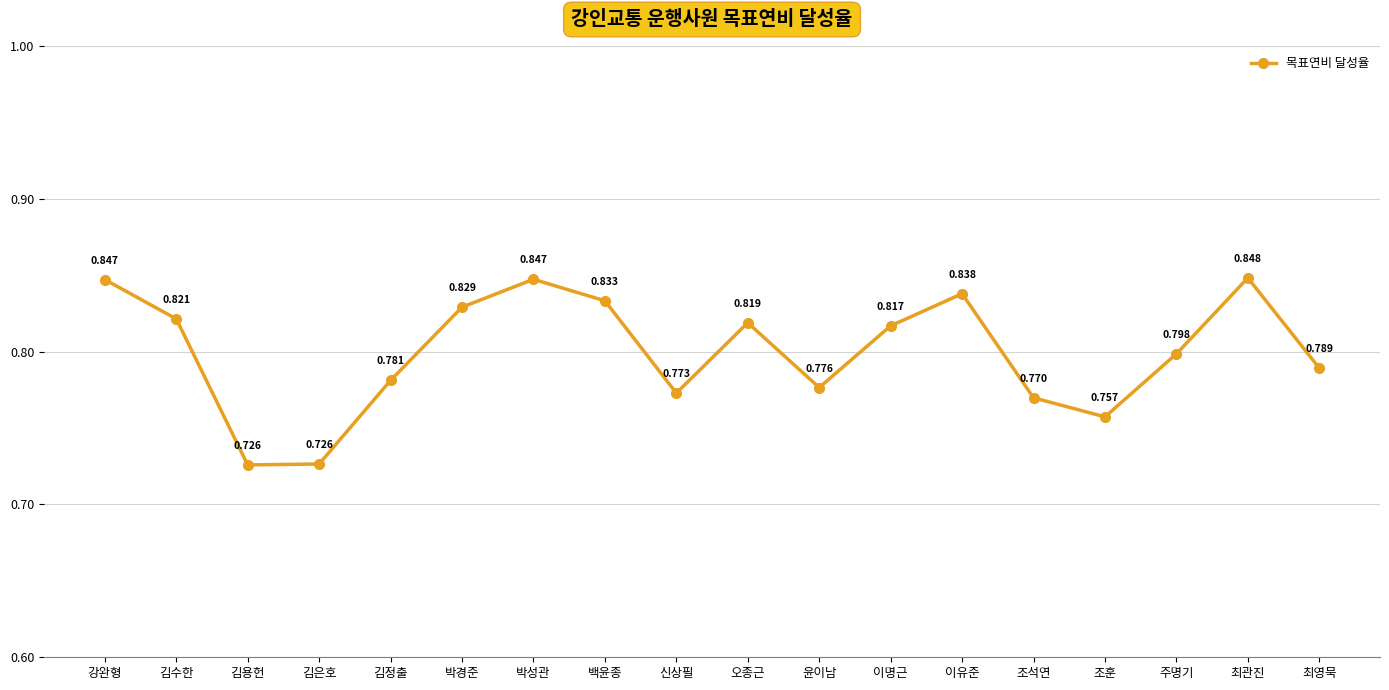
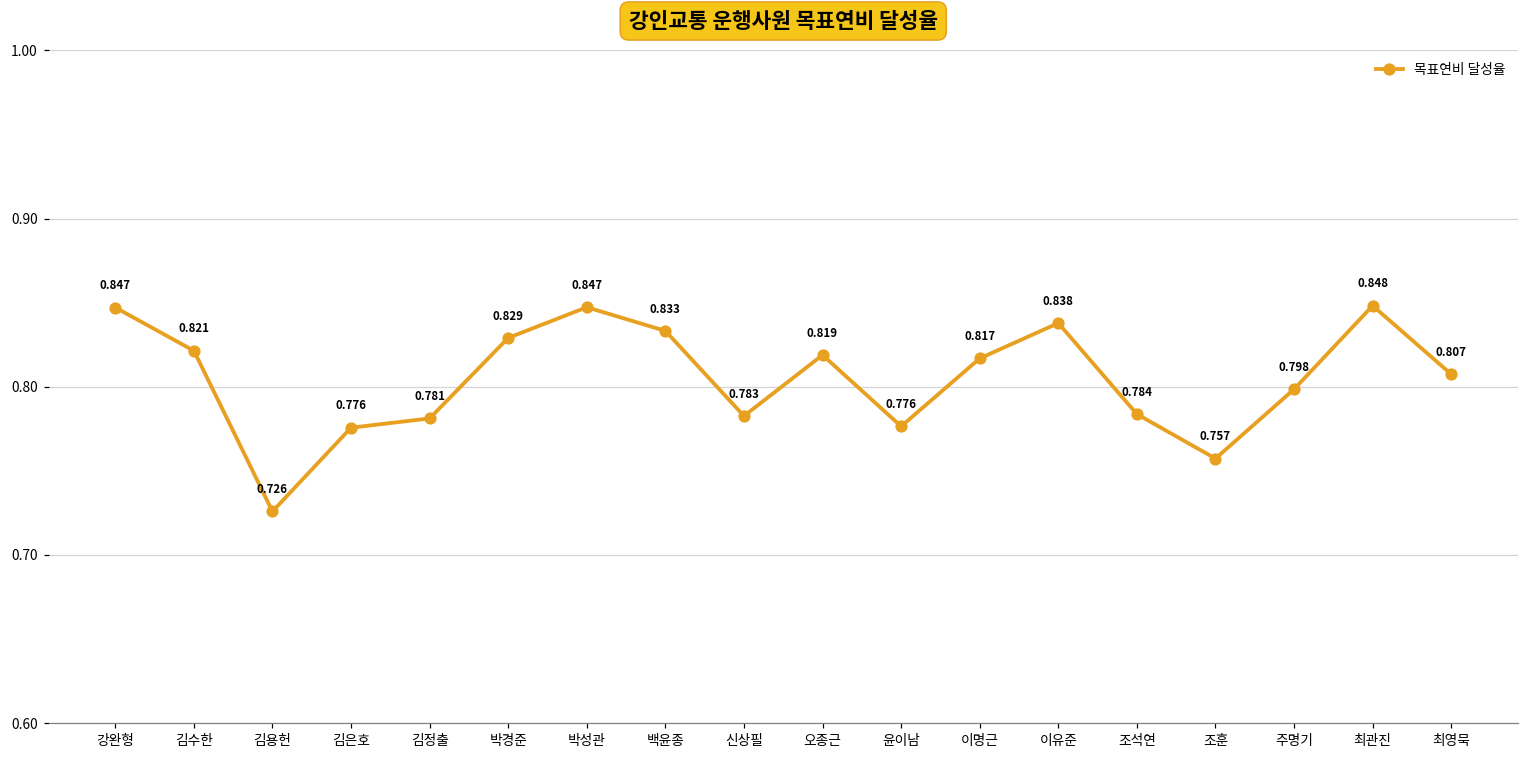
  {
    "강완형": 0.847,
    "김수한": 0.821,
    "김용헌": 0.726,
-   "김은호": 0.726,
+   "김은호": 0.776,
    "김정출": 0.781,
    "박경준": 0.829,
    "박성관": 0.847,
    "백윤종": 0.833,
-   "신상필": 0.773,
+   "신상필": 0.783,
    "오종근": 0.819,
    "윤이남": 0.776,
    "이명근": 0.817,
    "이유준": 0.838,
-   "조석연": 0.770,
+   "조석연": 0.784,
    "조훈": 0.757,
    "주명기": 0.798,
    "최관진": 0.848,
-   "최영묵": 0.789
+   "최영묵": 0.807
  }
